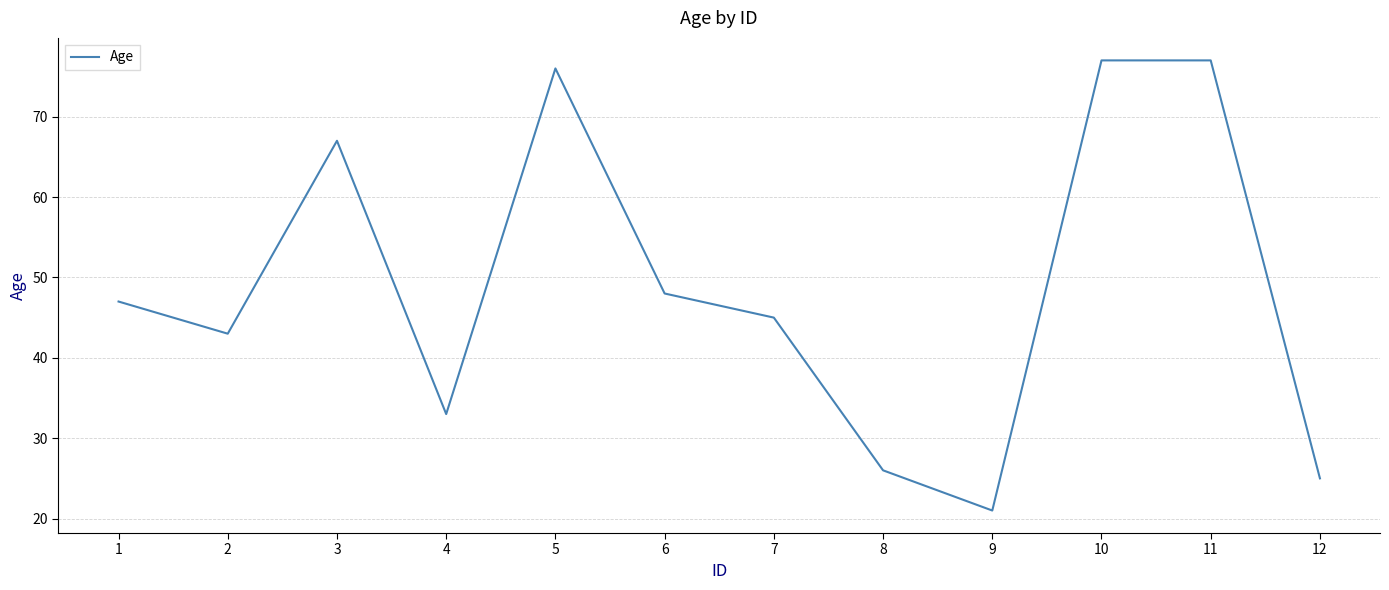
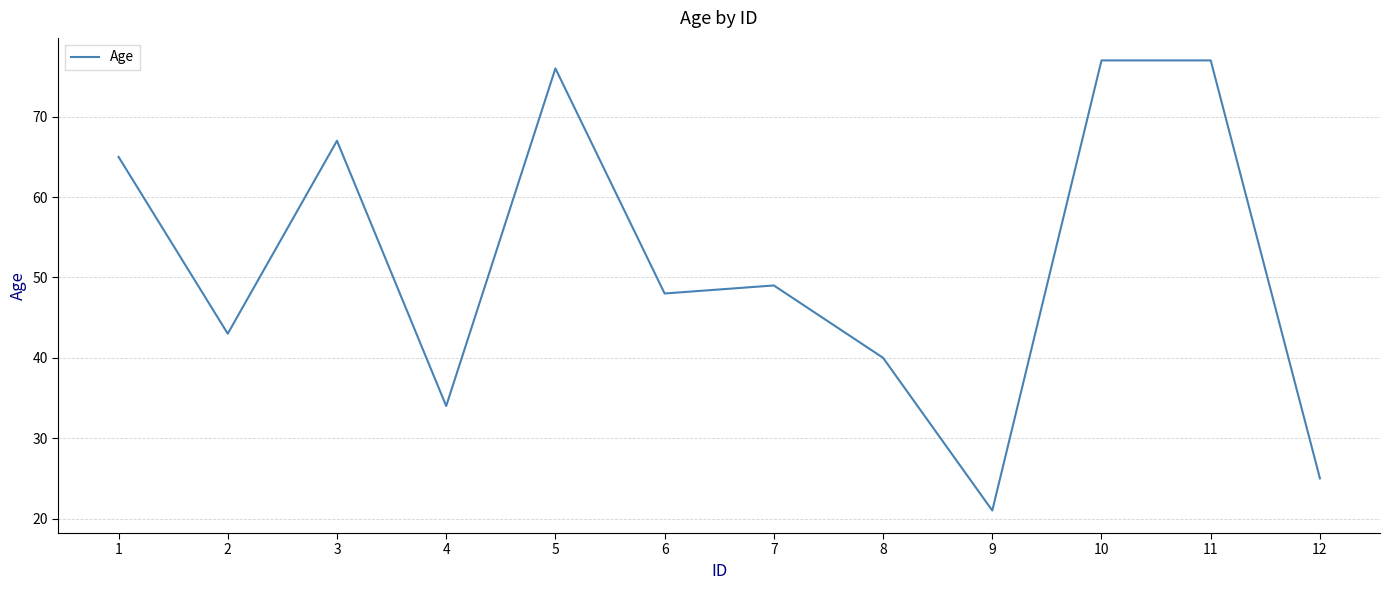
  {
-   "1": 47,
+   "1": 65,
    "2": 43,
    "3": 67,
-   "4": 33,
+   "4": 34,
    "5": 76,
    "6": 48,
-   "7": 45,
-   "8": 26,
+   "7": 49,
+   "8": 40,
    "9": 21,
    "10": 77,
    "11": 77,
    "12": 25
  }
